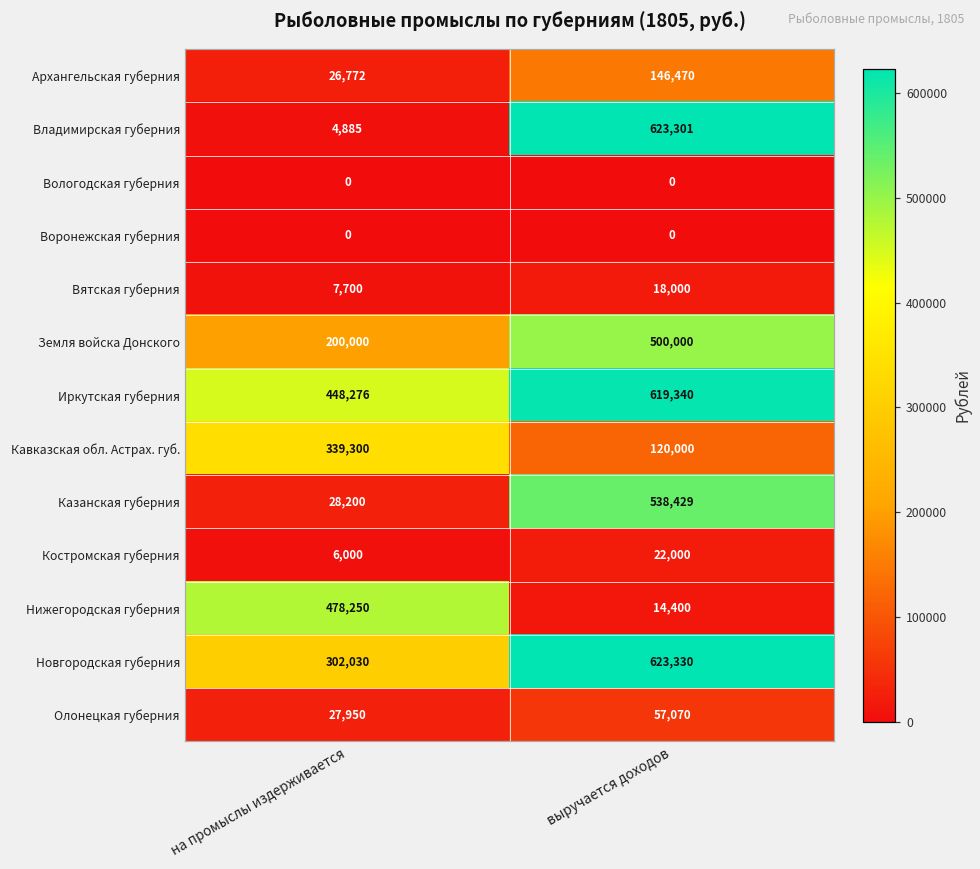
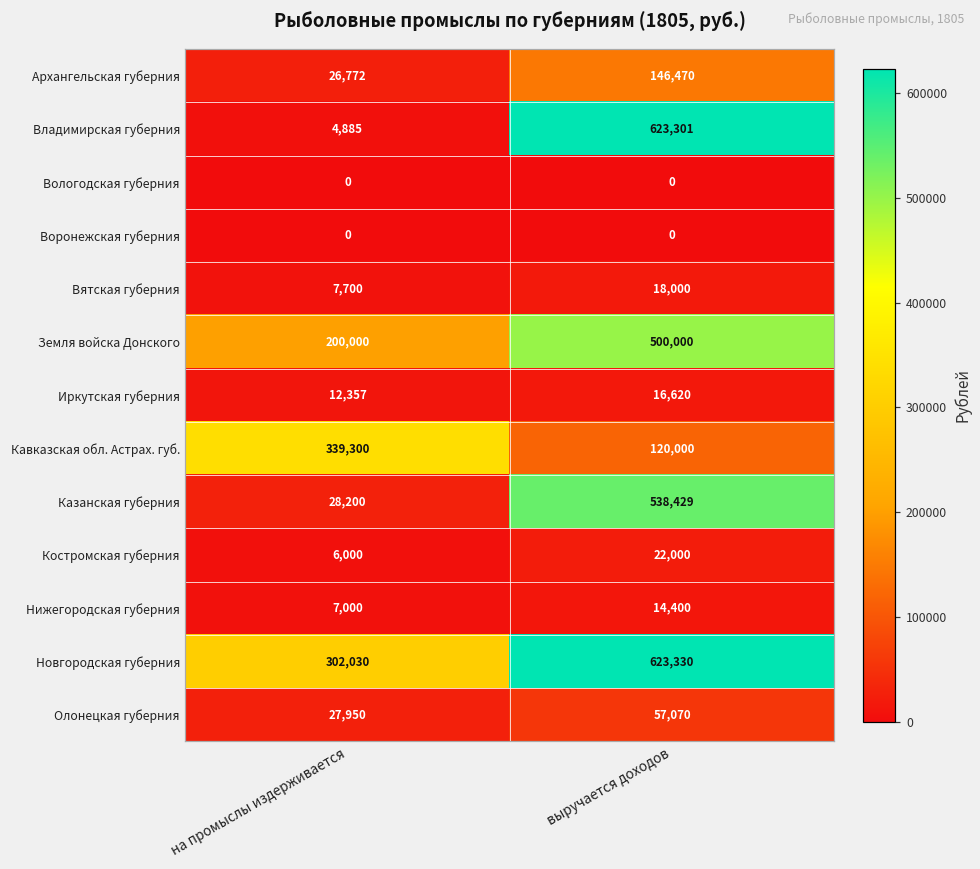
  {
    "Архангельская губерния": {
      "на промыслы издерживается": "26,772",
      "выручается доходов": "146,470"
    },
    "Владимирская губерния": {
      "на промыслы издерживается": "4,885",
      "выручается доходов": "623,301"
    },
    "Вологодская губерния": {
      "на промыслы издерживается": "0",
      "выручается доходов": "0"
    },
    "Воронежская губерния": {
      "на промыслы издерживается": "0",
      "выручается доходов": "0"
    },
    "Вятская губерния": {
      "на промыслы издерживается": "7,700",
      "выручается доходов": "18,000"
    },
    "Земля войска Донского": {
      "на промыслы издерживается": "200,000",
      "выручается доходов": "500,000"
    },
    "Иркутская губерния": {
-     "на промыслы издерживается": "448,276",
-     "выручается доходов": "619,340"
+     "на промыслы издерживается": "12,357",
+     "выручается доходов": "16,620"
    },
    "Кавказская обл. Астрах. губ.": {
      "на промыслы издерживается": "339,300",
      "выручается доходов": "120,000"
    },
    "Казанская губерния": {
      "на промыслы издерживается": "28,200",
      "выручается доходов": "538,429"
    },
    "Костромская губерния": {
      "на промыслы издерживается": "6,000",
      "выручается доходов": "22,000"
    },
    "Нижегородская губерния": {
-     "на промыслы издерживается": "478,250",
+     "на промыслы издерживается": "7,000",
      "выручается доходов": "14,400"
    },
    "Новгородская губерния": {
      "на промыслы издерживается": "302,030",
      "выручается доходов": "623,330"
    },
    "Олонецкая губерния": {
      "на промыслы издерживается": "27,950",
      "выручается доходов": "57,070"
    }
  }
